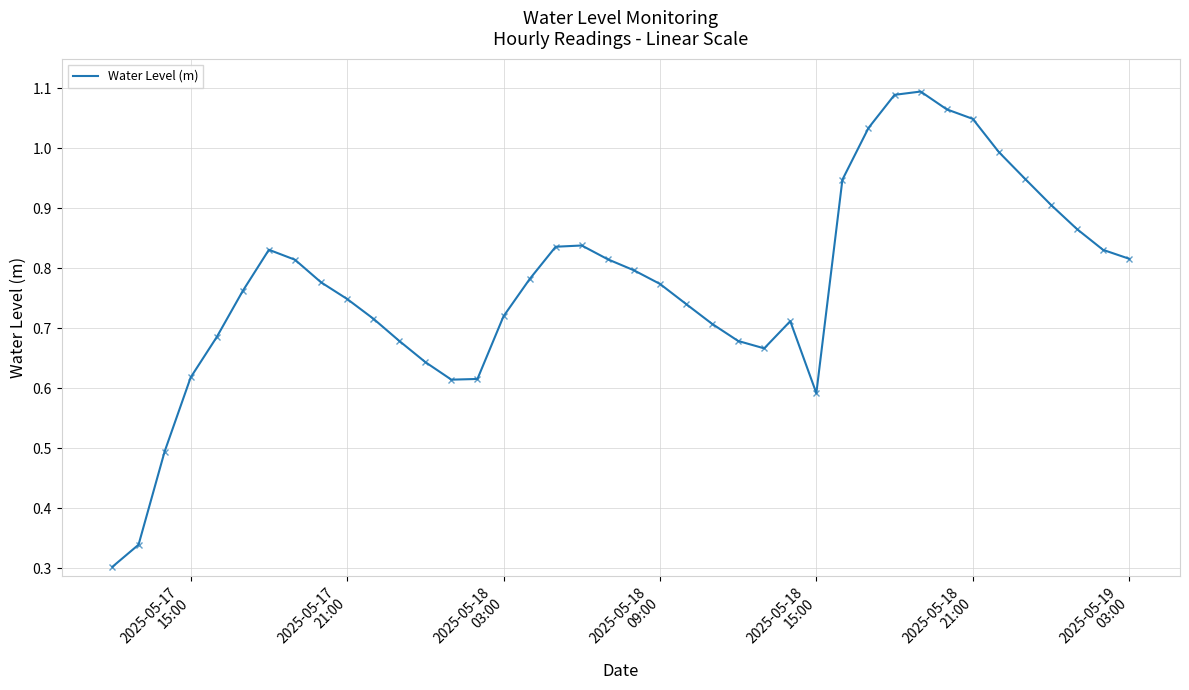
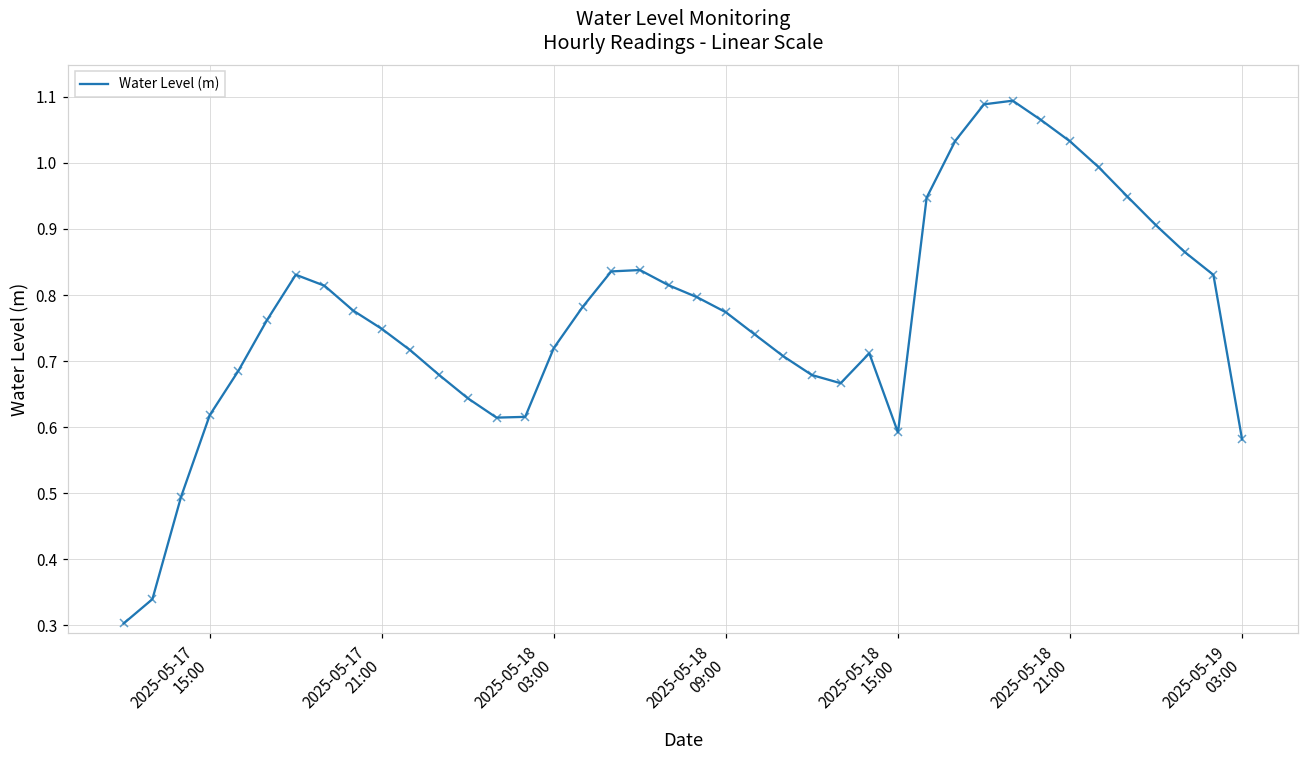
  {
    "2025-05-17 15:00": 0.62,
    "2025-05-17 21:00": 0.75,
    "2025-05-18 03:00": 0.72,
    "2025-05-18 09:00": 0.77,
    "2025-05-18 15:00": 0.59,
-   "2025-05-18 21:00": 1.05,
-   "2025-05-19 03:00": 0.82
+   "2025-05-18 21:00": 1.03,
+   "2025-05-19 03:00": 0.58
  }
